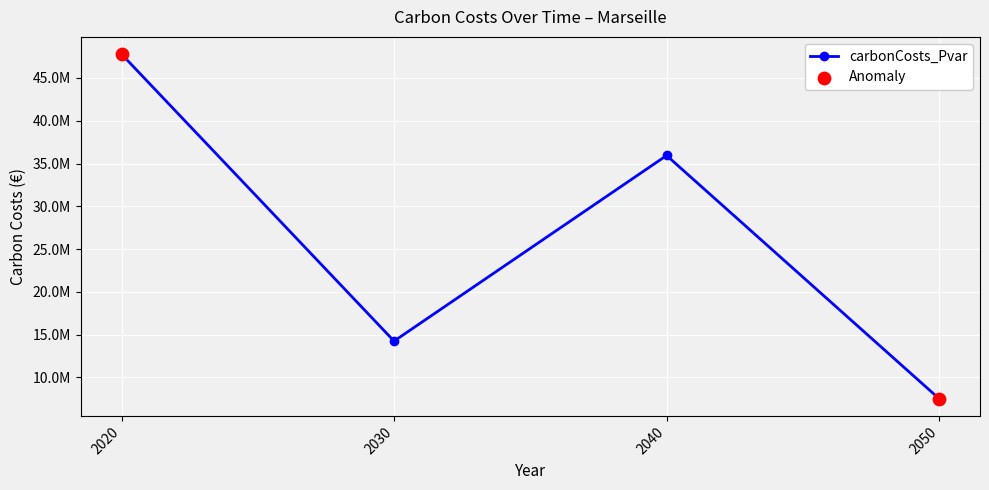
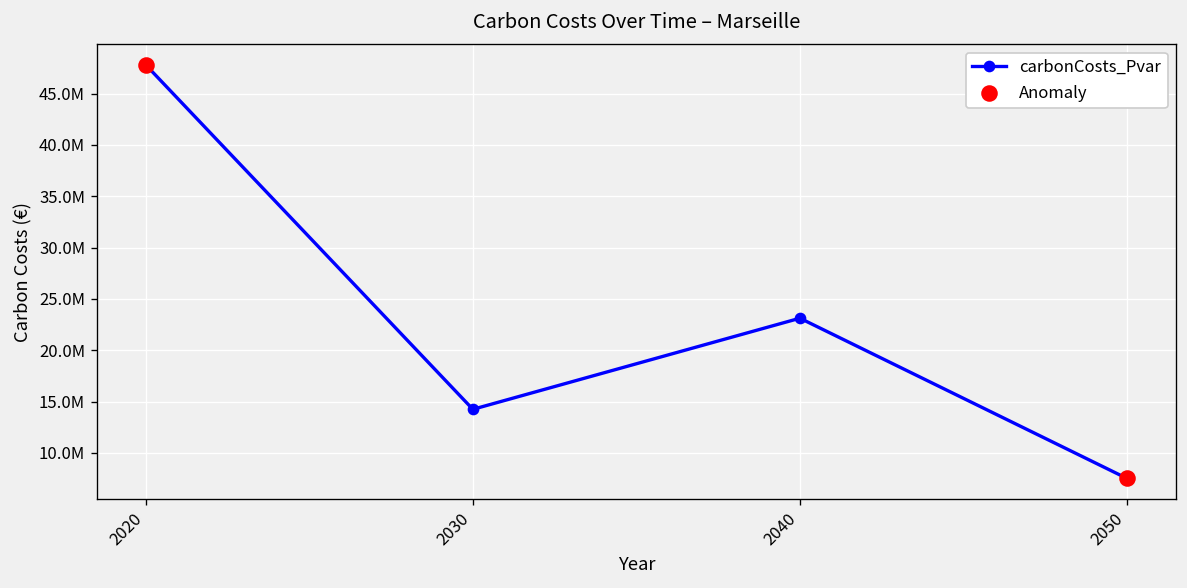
  {
    "carbonCosts_Pvar": {
      "2030": 14000000,
-     "2040": 36000000
+     "2040": 23000000
    }
  }
